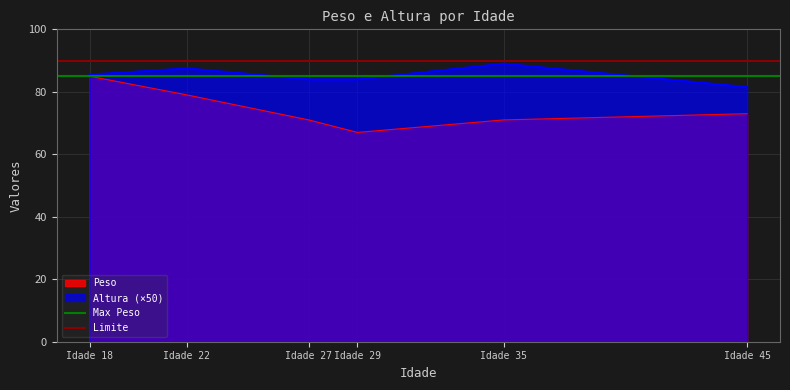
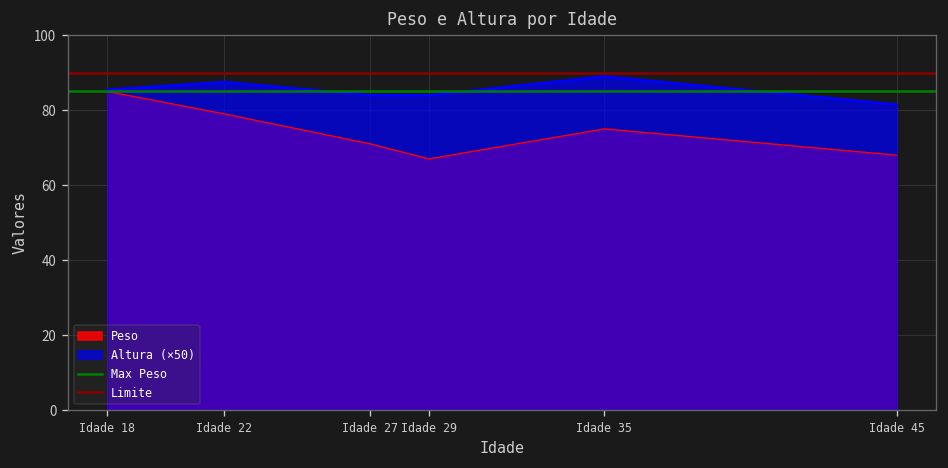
  {
    "Peso": {
      "Idade 22": 79,
      "Idade 27": 71,
      "Idade 29": 67,
-     "Idade 35": 71,
-     "Idade 45": 73
+     "Idade 35": 75,
+     "Idade 45": 68
    },
    "Altura (×50)": {
      "Idade 22": 88,
      "Idade 27": 84,
      "Idade 29": 84,
      "Idade 35": 89,
      "Idade 45": 82
    }
  }
